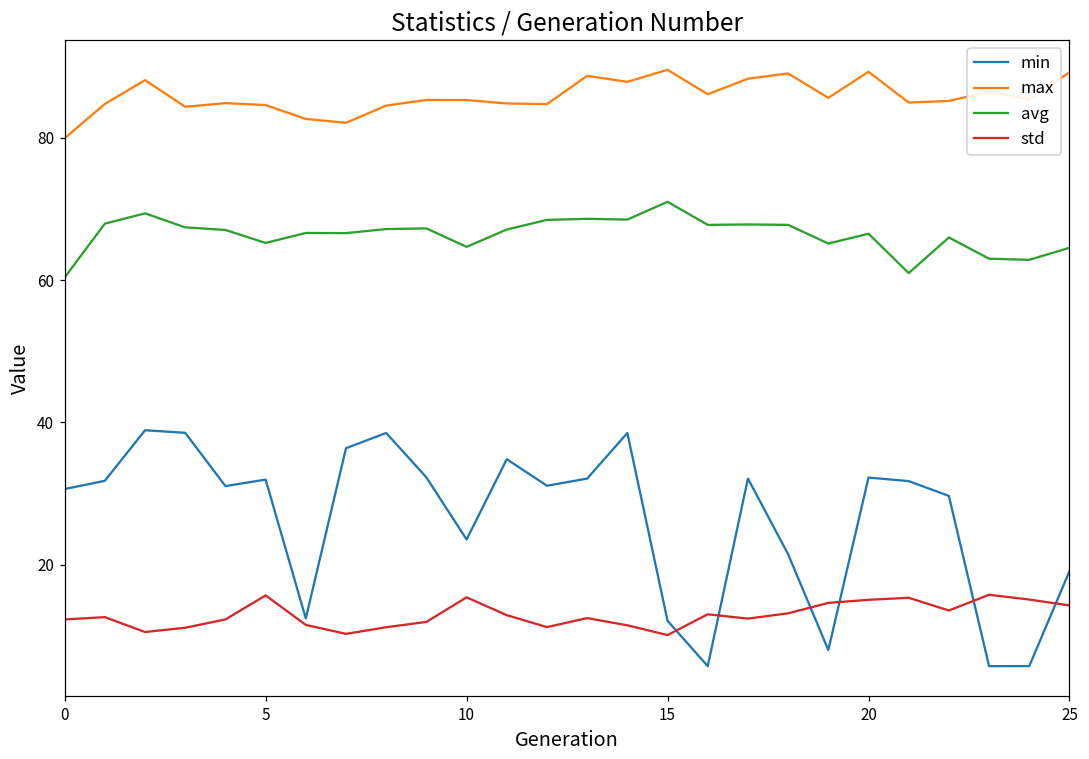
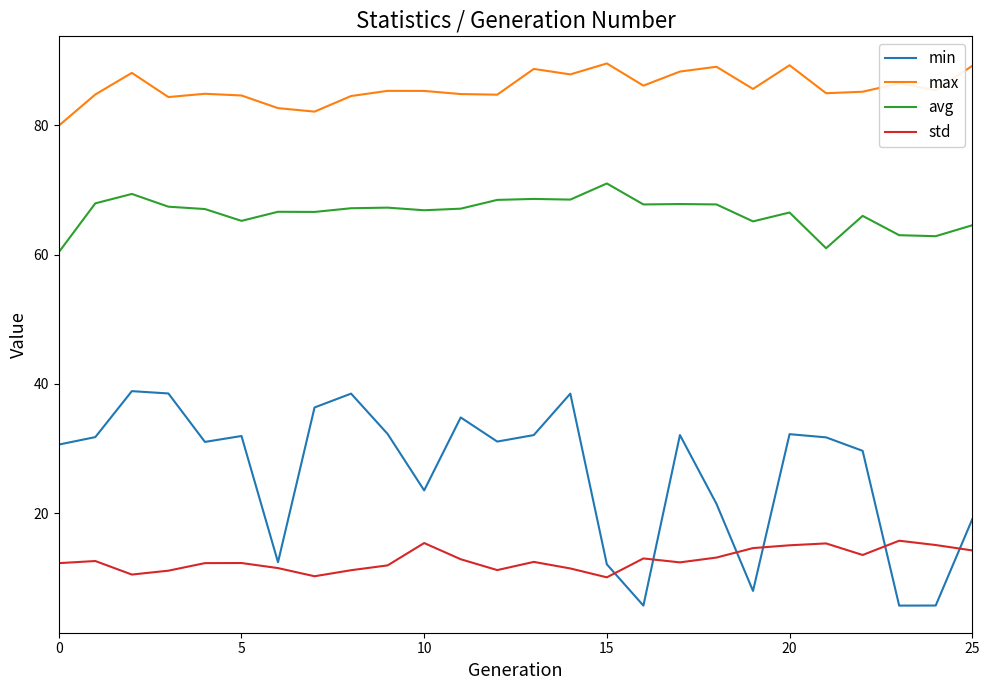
  {
    "min": {
      "0": 31,
      "5": 32,
      "10": 24,
      "15": 12,
      "20": 32,
      "25": 19
    },
    "max": {
      "0": 80,
      "5": 85,
      "10": 85,
      "15": 90,
      "20": 89,
      "25": 89
    },
    "avg": {
      "0": 60,
      "5": 65,
-     "10": 65,
+     "10": 67,
      "15": 71,
      "20": 67,
      "25": 65
    },
    "std": {
      "0": 12,
-     "5": 16,
+     "5": 12,
      "10": 15,
      "15": 10,
      "20": 15,
      "25": 14
    }
  }
